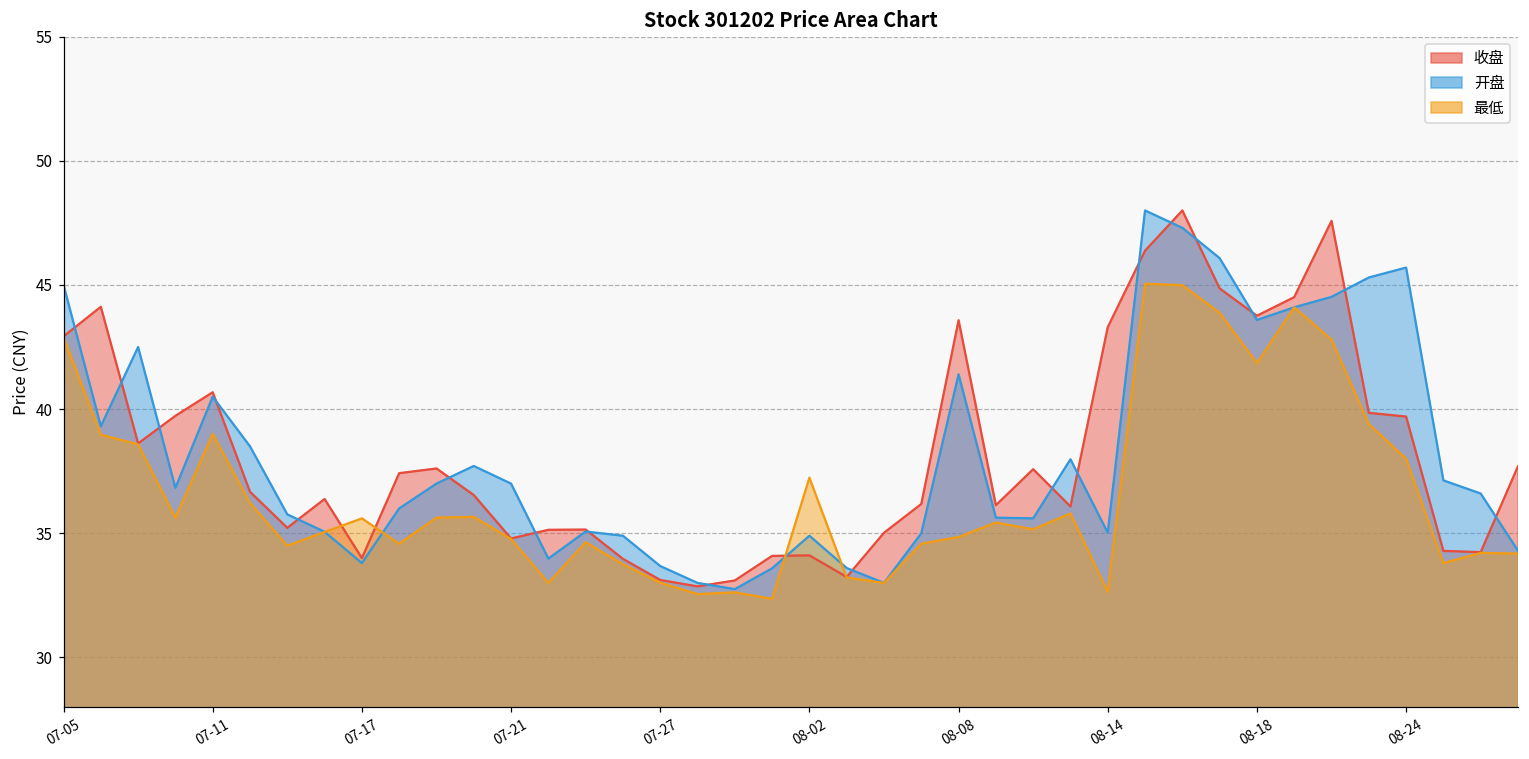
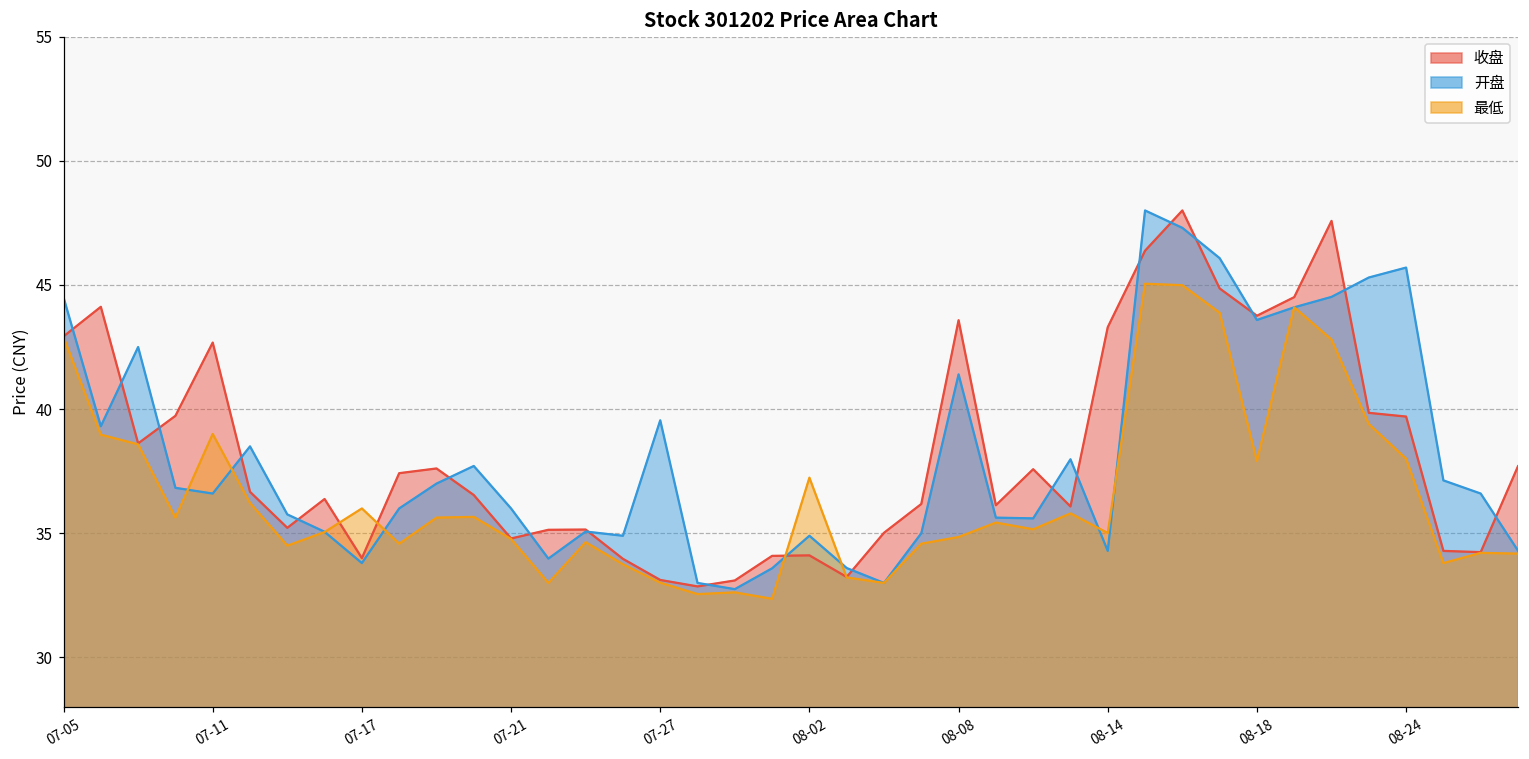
  {
    "收盘": {
-     "07-11": 40.7,
+     "07-11": 42.7,
      "07-17": 34.0,
      "08-02": 34.1,
      "08-08": 43.6,
      "08-14": 43.3,
      "08-18": 43.8,
      "08-24": 39.7
    },
    "开盘": {
-     "07-05": 45.0,
-     "07-11": 40.5,
+     "07-05": 44.5,
+     "07-11": 36.6,
      "07-17": 33.8,
-     "07-21": 37,
-     "07-27": 33.7,
+     "07-21": 36,
+     "07-27": 39.6,
      "08-02": 34.9,
      "08-08": 41.4,
-     "08-14": 35.0,
+     "08-14": 34.3,
      "08-18": 43.6,
      "08-24": 45.7
    },
    "最低": {
      "07-11": 39.0,
-     "07-17": 35.6,
+     "07-17": 36.0,
      "08-02": 37.2,
      "08-08": 34.9,
-     "08-14": 32.6,
-     "08-18": 41.9,
+     "08-14": 35.0,
+     "08-18": 37.9,
      "08-24": 38.0
    }
  }
